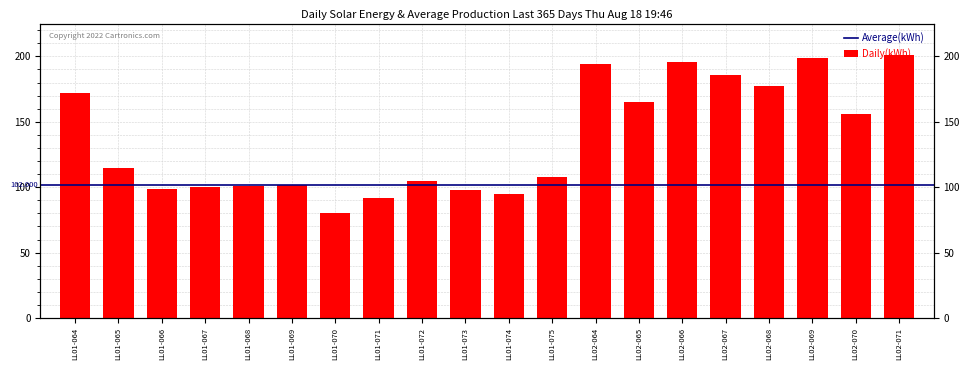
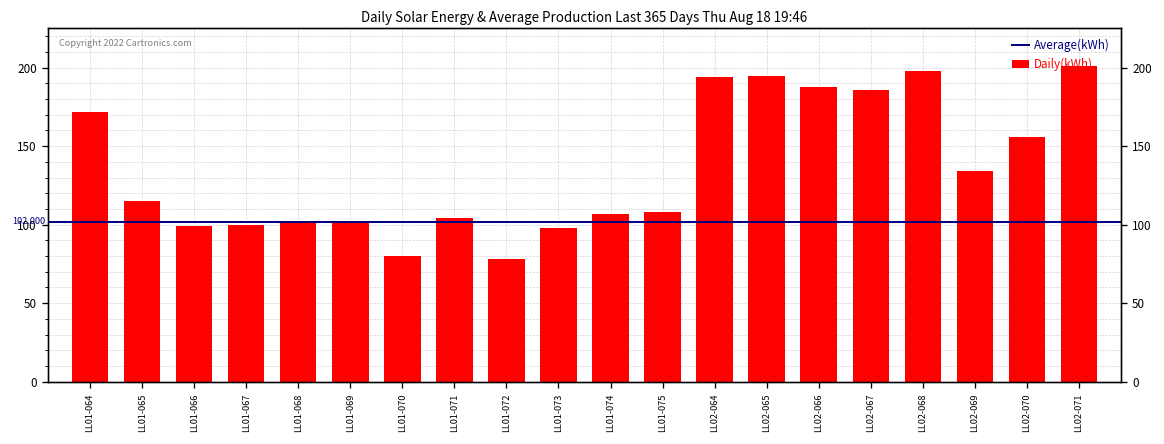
  {
    "LL01-064": 172,
    "LL01-065": 115,
    "LL01-066": 99,
    "LL01-067": 100,
    "LL01-068": 101,
    "LL01-069": 102,
    "LL01-070": 80,
-   "LL01-071": 92,
-   "LL01-072": 105,
+   "LL01-071": 104,
+   "LL01-072": 78,
    "LL01-073": 98,
-   "LL01-074": 95,
+   "LL01-074": 107,
    "LL01-075": 108,
    "LL02-064": 194,
-   "LL02-065": 165,
-   "LL02-066": 196,
+   "LL02-065": 195,
+   "LL02-066": 188,
    "LL02-067": 186,
-   "LL02-068": 177,
-   "LL02-069": 199,
+   "LL02-068": 198,
+   "LL02-069": 134,
    "LL02-070": 156,
    "LL02-071": 201
  }
